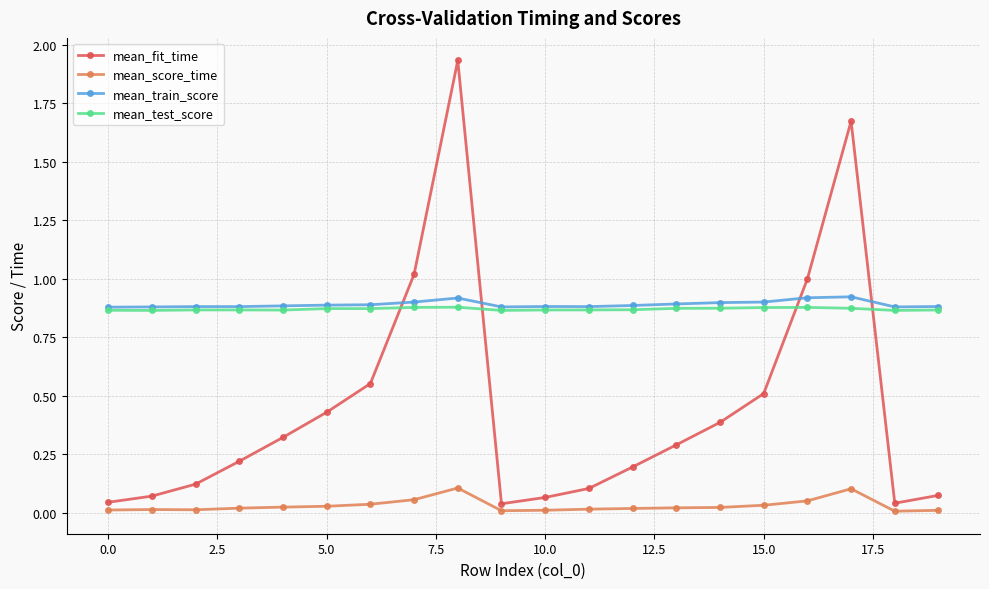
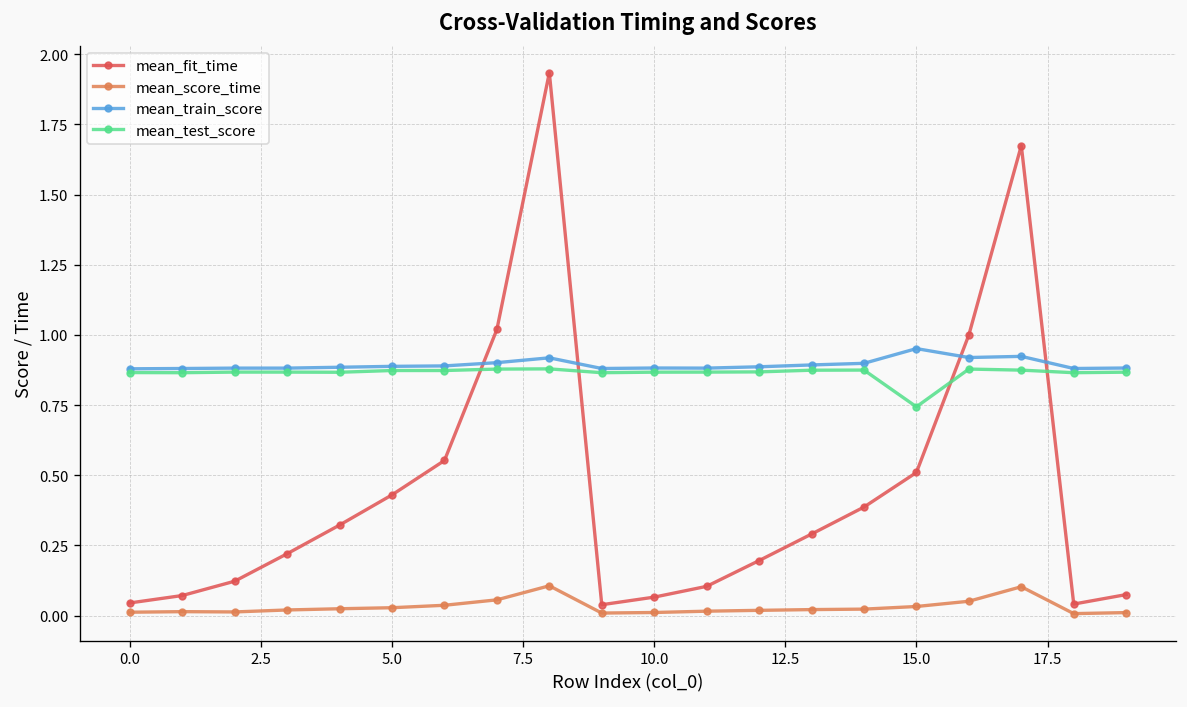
  {
    "mean_train_score": {
      "0.0": 0.88,
      "5.0": 0.89,
      "10.0": 0.88,
-     "15.0": 0.90
+     "15.0": 0.95
    },
    "mean_test_score": {
      "0.0": 0.87,
      "5.0": 0.87,
      "10.0": 0.87,
-     "15.0": 0.88
+     "15.0": 0.74
    }
  }
